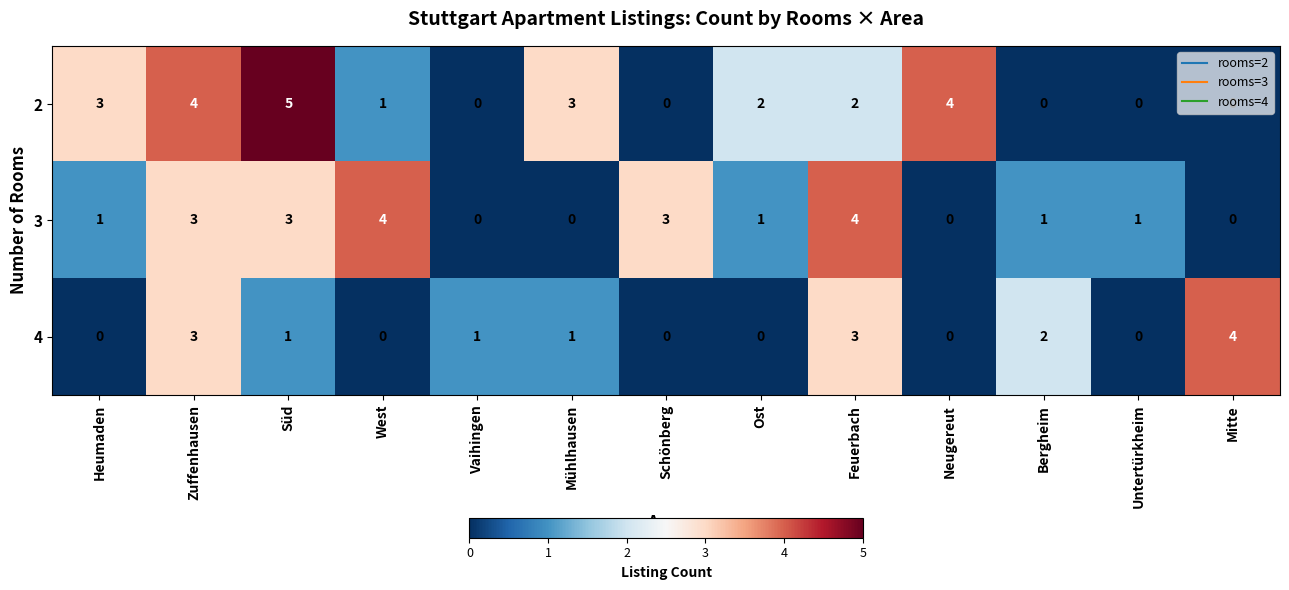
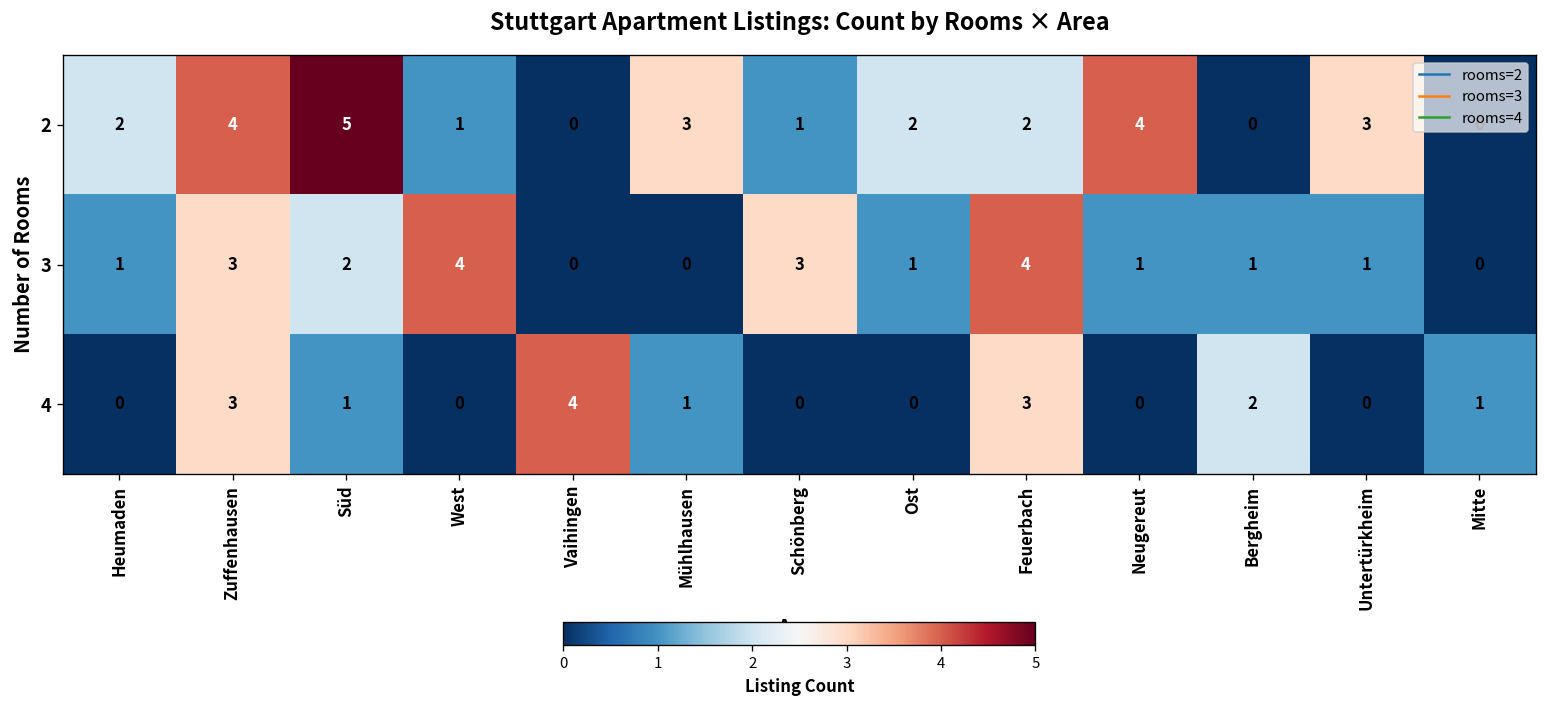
  {
    "2": {
-     "Heumaden": 3,
+     "Heumaden": 2,
      "Zuffenhausen": 4,
      "Süd": 5,
      "West": 1,
      "Vaihingen": 0,
      "Mühlhausen": 3,
-     "Schönberg": 0,
+     "Schönberg": 1,
      "Ost": 2,
      "Feuerbach": 2,
      "Neugereut": 4,
      "Bergheim": 0,
-     "Untertürkheim": 0
+     "Untertürkheim": 3
    },
    "3": {
      "Heumaden": 1,
      "Zuffenhausen": 3,
-     "Süd": 3,
+     "Süd": 2,
      "West": 4,
      "Vaihingen": 0,
      "Mühlhausen": 0,
      "Schönberg": 3,
      "Ost": 1,
      "Feuerbach": 4,
-     "Neugereut": 0,
+     "Neugereut": 1,
      "Bergheim": 1,
      "Untertürkheim": 1,
      "Mitte": 0
    },
    "4": {
      "Heumaden": 0,
      "Zuffenhausen": 3,
      "Süd": 1,
      "West": 0,
-     "Vaihingen": 1,
+     "Vaihingen": 4,
      "Mühlhausen": 1,
      "Schönberg": 0,
      "Ost": 0,
      "Feuerbach": 3,
      "Neugereut": 0,
      "Bergheim": 2,
      "Untertürkheim": 0,
-     "Mitte": 4
+     "Mitte": 1
    }
  }
